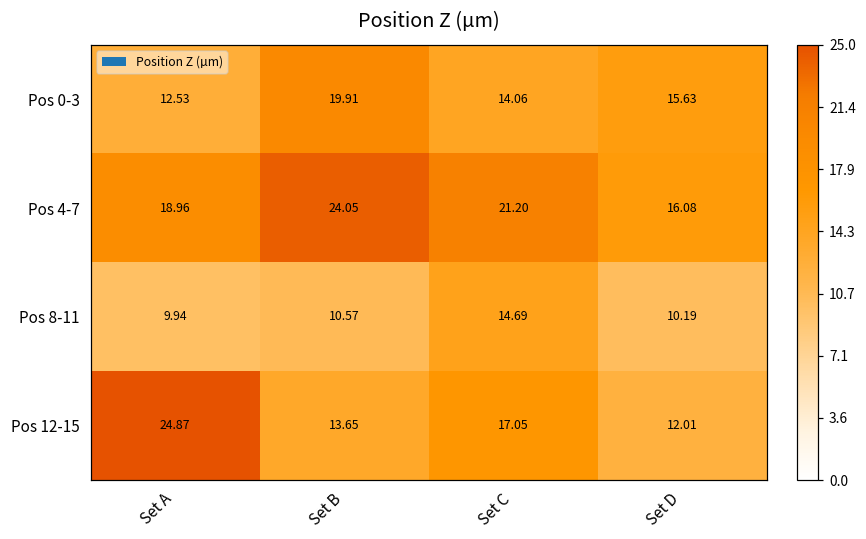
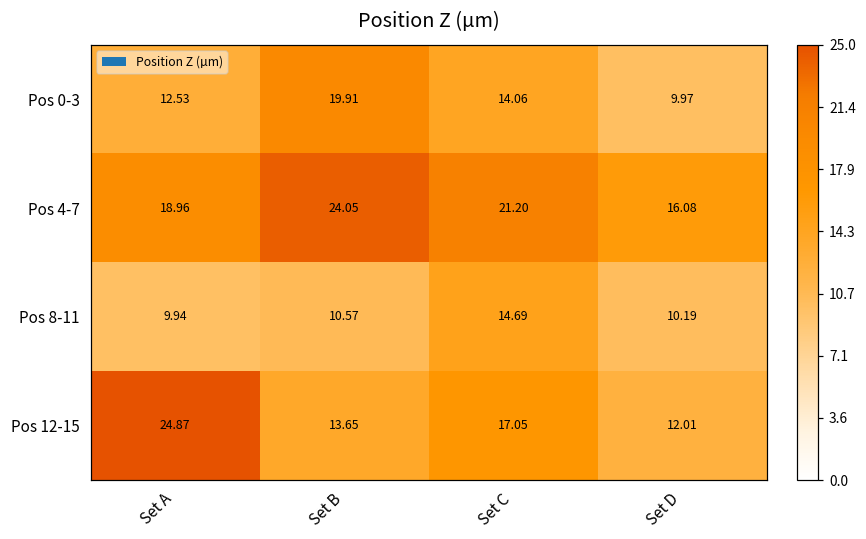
  {
    "Pos 0-3": {
      "Set A": 12.53,
      "Set B": 19.91,
      "Set C": 14.06,
-     "Set D": 15.63
+     "Set D": 9.97
    },
    "Pos 4-7": {
      "Set A": 18.96,
      "Set B": 24.05,
      "Set C": 21.20,
      "Set D": 16.08
    },
    "Pos 8-11": {
      "Set A": 9.94,
      "Set B": 10.57,
      "Set C": 14.69,
      "Set D": 10.19
    },
    "Pos 12-15": {
      "Set A": 24.87,
      "Set B": 13.65,
      "Set C": 17.05,
      "Set D": 12.01
    }
  }
